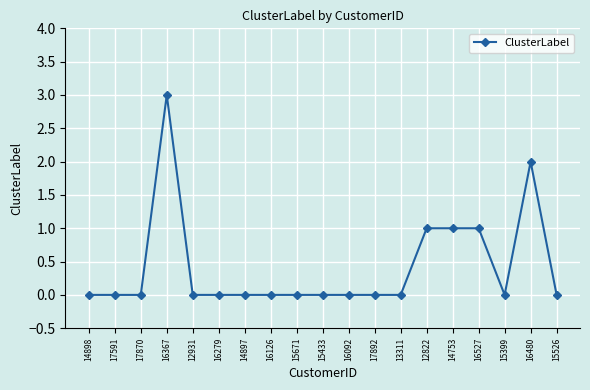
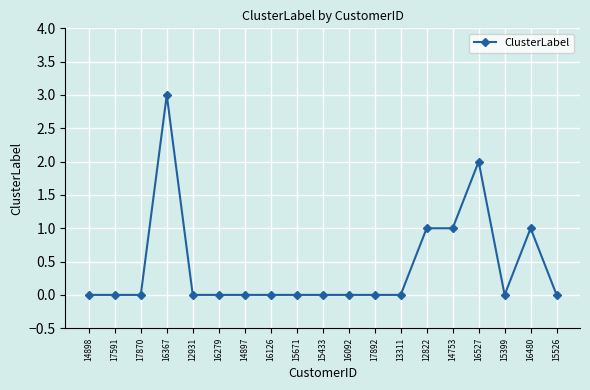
  {
    "14898": 0,
    "17591": 0,
    "17870": 0,
    "16367": 3,
    "12931": 0,
    "16279": 0,
    "14897": 0,
    "16126": 0,
    "15671": 0,
    "15433": 0,
    "16092": 0,
    "17892": 0,
    "13311": 0,
    "12822": 1,
    "14753": 1,
-   "16527": 1,
+   "16527": 2,
    "15399": 0,
-   "16480": 2,
+   "16480": 1,
    "15526": 0
  }
